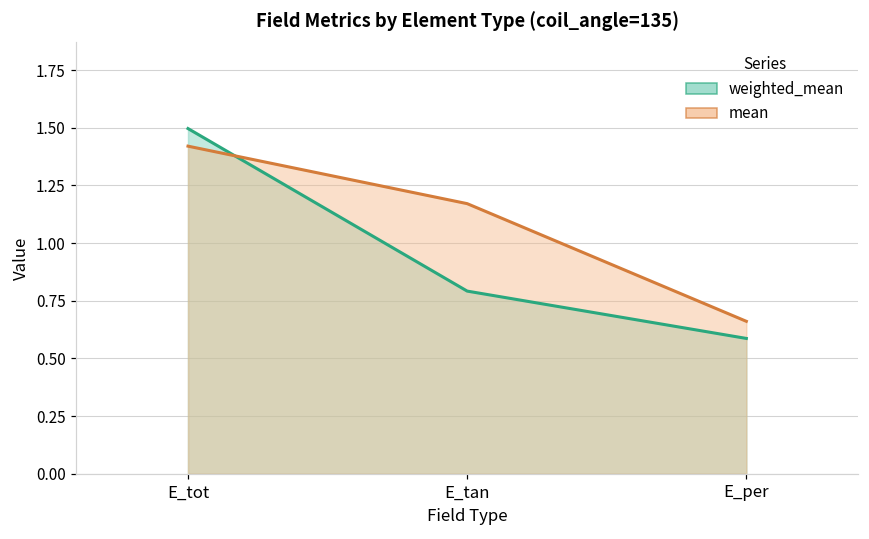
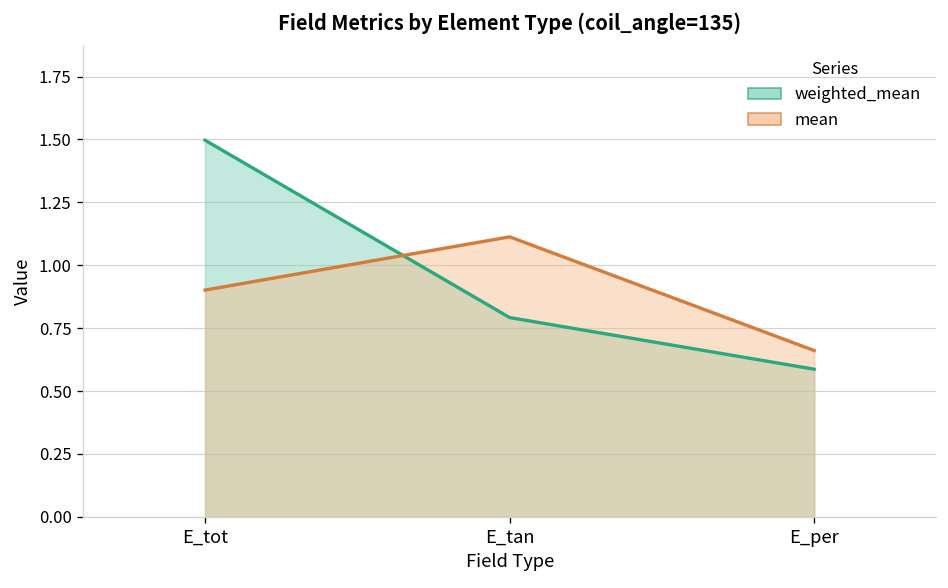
  {
    "weighted_mean": {
      "E_tot": 1.50,
      "E_tan": 0.79,
      "E_per": 0.59
    },
    "mean": {
-     "E_tot": 1.42,
-     "E_tan": 1.17,
+     "E_tot": 0.90,
+     "E_tan": 1.11,
      "E_per": 0.66
    }
  }
